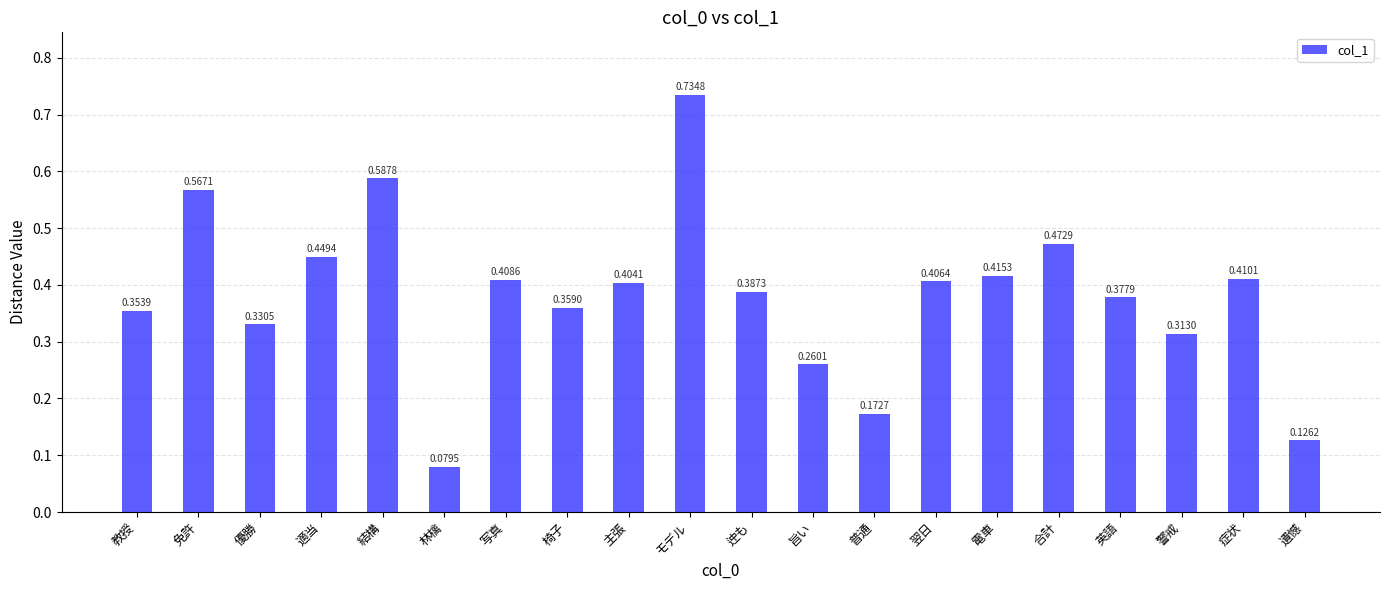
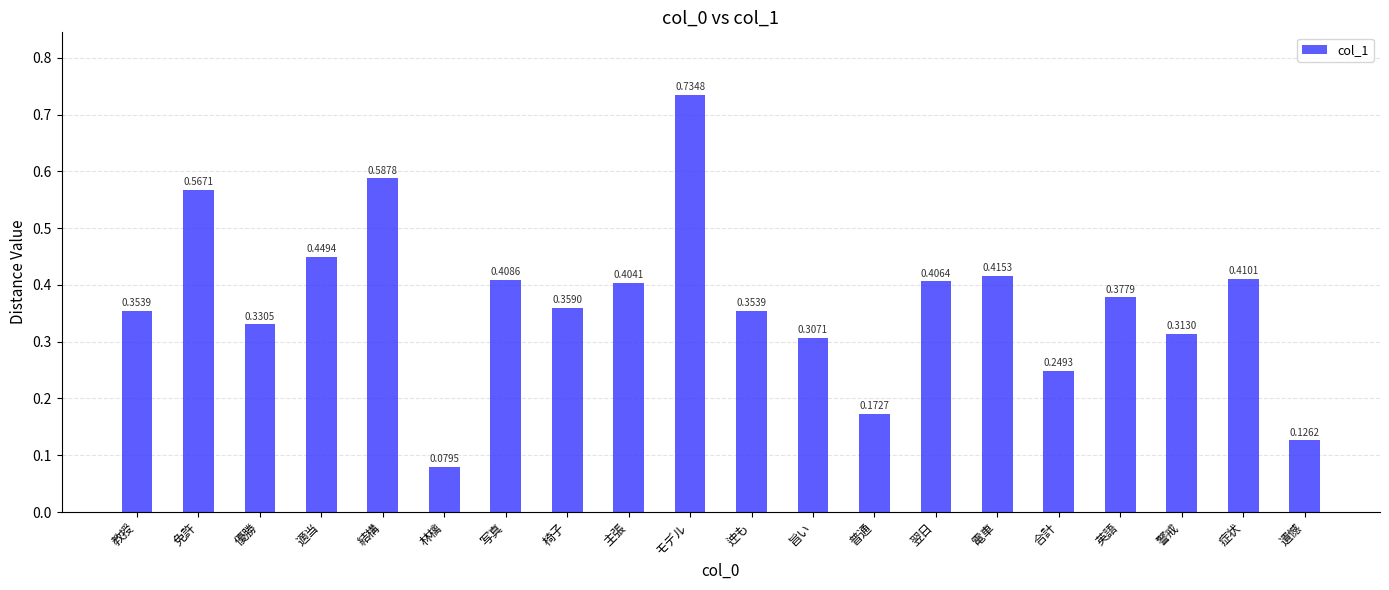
  {
    "教授": 0.3539,
    "免許": 0.5671,
    "優勝": 0.3305,
    "適当": 0.4494,
    "結構": 0.5878,
    "林檎": 0.0795,
    "写真": 0.4086,
    "椅子": 0.3590,
    "主張": 0.4041,
    "モデル": 0.7348,
-   "迚も": 0.3873,
-   "旨い": 0.2601,
+   "迚も": 0.3539,
+   "旨い": 0.3071,
    "普通": 0.1727,
    "翌日": 0.4064,
    "電車": 0.4153,
-   "合計": 0.4729,
+   "合計": 0.2493,
    "英語": 0.3779,
    "警戒": 0.3130,
    "症状": 0.4101,
    "遺憾": 0.1262
  }
